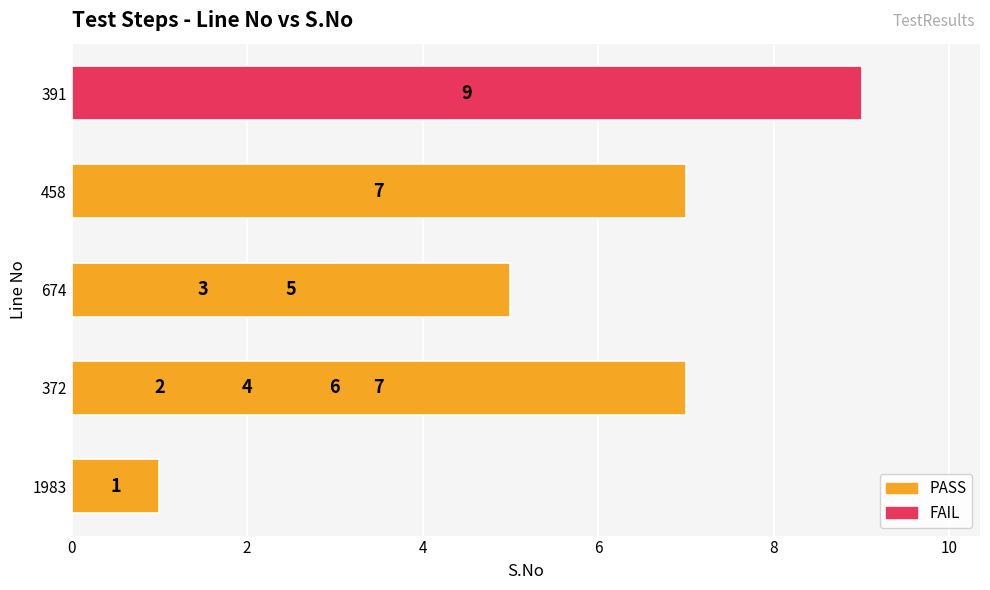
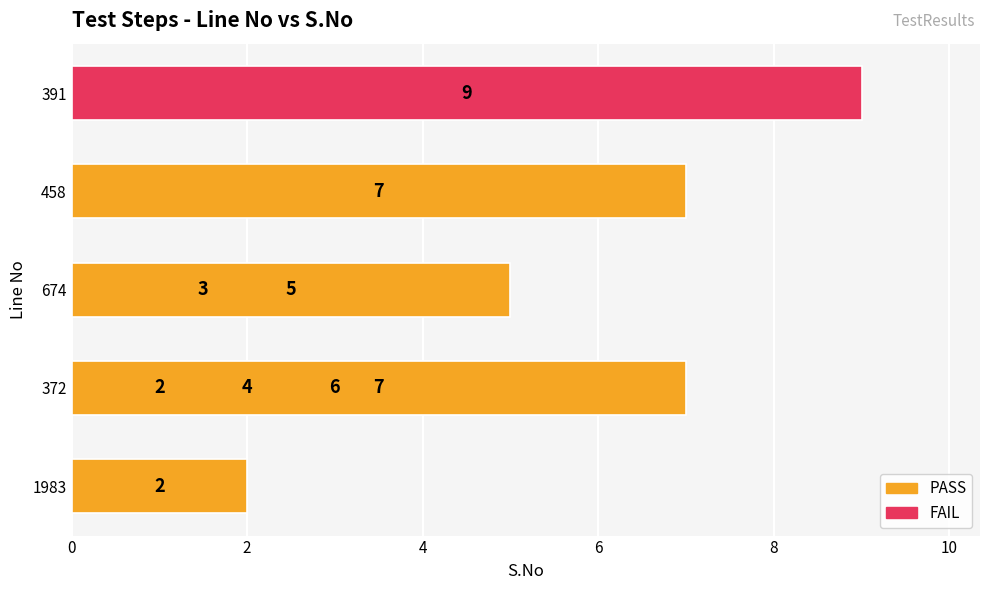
  {
    "391": 9,
    "458": 7,
-   "1983": 1
+   "1983": 2
  }
